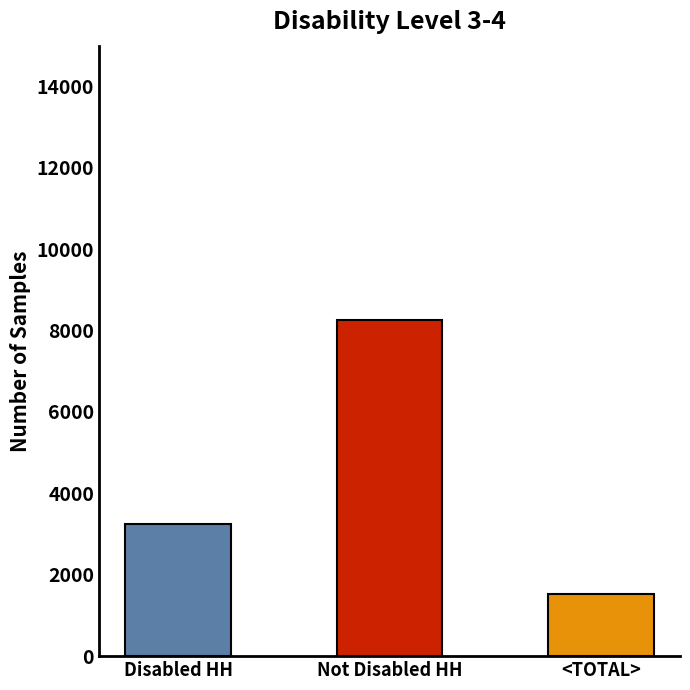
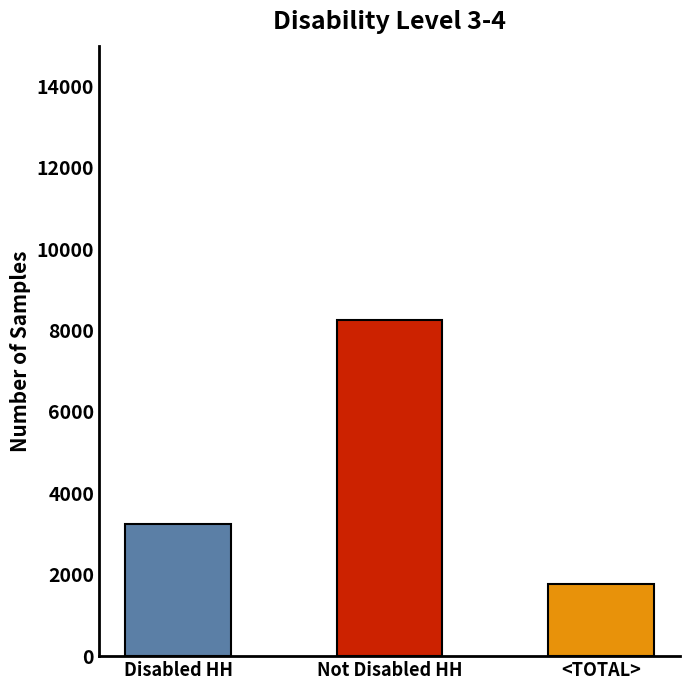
  {
    "Disabled HH": 3200,
    "Not Disabled HH": 8300,
-   "<TOTAL>": 1500
+   "<TOTAL>": 1800
  }
